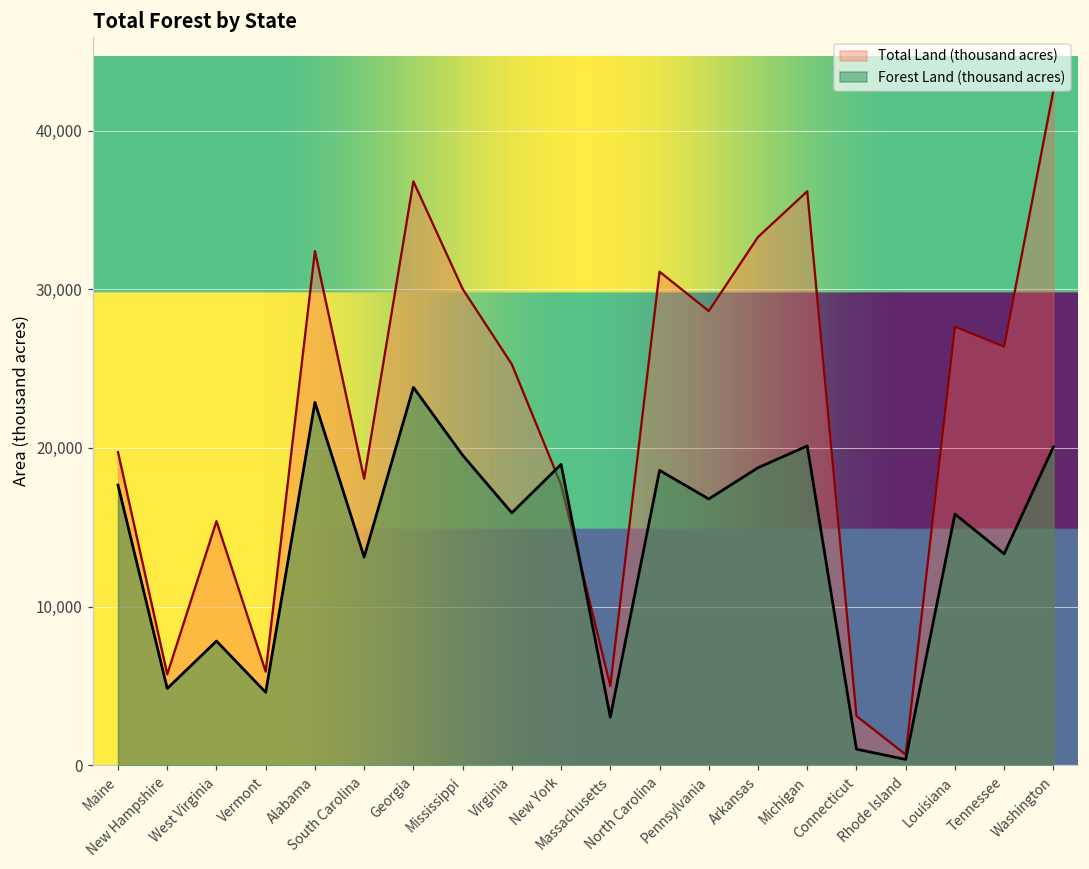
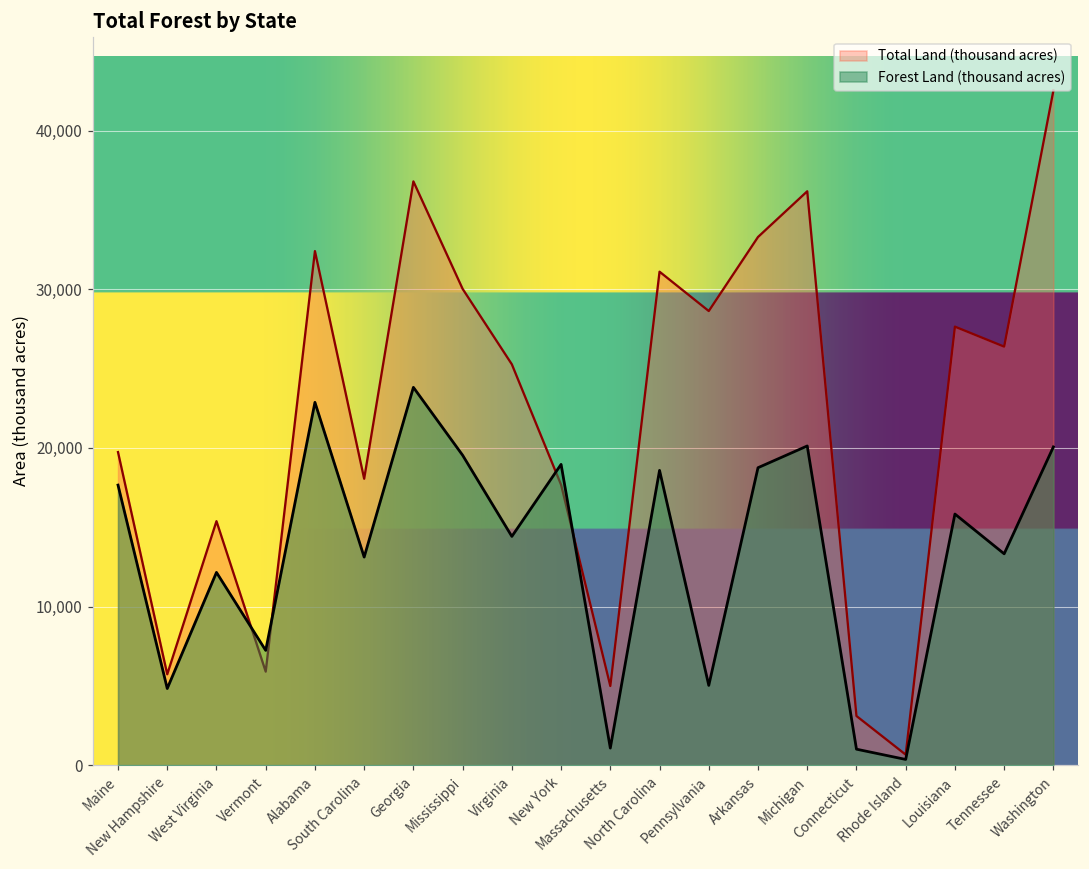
  {
    "Total Land (thousand acres)": {
      "Maine": "19,700",
      "New Hampshire": "5,700",
      "West Virginia": "15,400",
      "Vermont": "5,900",
      "Alabama": "32,400",
      "South Carolina": "18,100",
      "Georgia": "36,800",
      "Mississippi": "30,000",
      "Virginia": "25,300",
      "New York": "17,700",
      "Massachusetts": "5,000",
      "North Carolina": "31,100",
      "Pennsylvania": "28,600",
      "Arkansas": "33,300",
      "Michigan": "36,200",
      "Connecticut": "3,100",
      "Rhode Island": "700",
      "Louisiana": "27,700",
      "Tennessee": "26,400",
      "Washington": "42,500"
    },
    "Forest Land (thousand acres)": {
      "Maine": "17,700",
      "New Hampshire": "4,800",
-     "West Virginia": "7,800",
-     "Vermont": "4,600",
+     "West Virginia": "12,200",
+     "Vermont": "7,200",
      "Alabama": "22,900",
      "South Carolina": "13,100",
      "Georgia": "23,800",
      "Mississippi": "19,500",
-     "Virginia": "15,900",
+     "Virginia": "14,400",
      "New York": "19,000",
-     "Massachusetts": "3,000",
+     "Massachusetts": "1,100",
      "North Carolina": "18,600",
-     "Pennsylvania": "16,800",
+     "Pennsylvania": "5,000",
      "Arkansas": "18,800",
      "Michigan": "20,100",
      "Connecticut": "1,000",
      "Rhode Island": "400",
      "Louisiana": "15,800",
      "Tennessee": "13,300",
      "Washington": "20,100"
    }
  }
